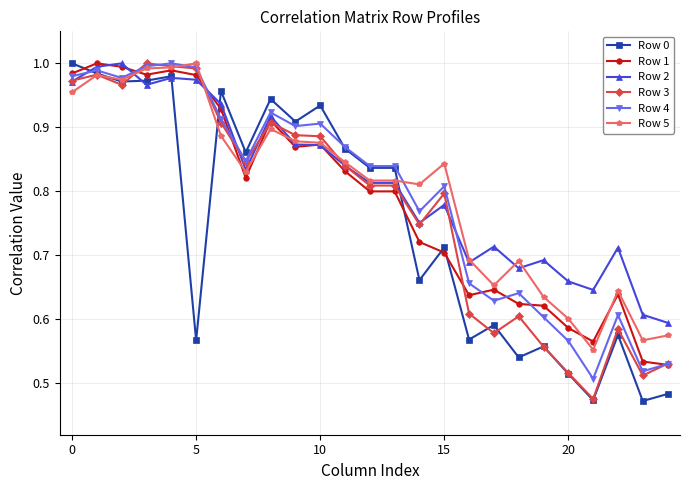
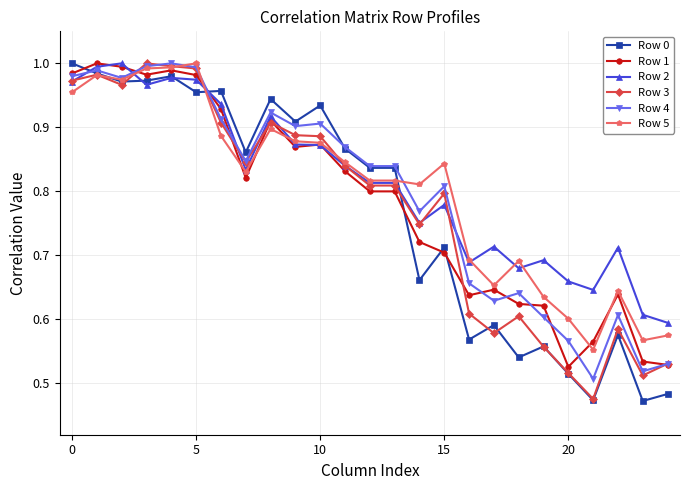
  {
    "Row 0": {
      "0": 1.00,
-     "5": 0.57,
+     "5": 0.95,
      "10": 0.93,
      "15": 0.71
    },
    "Row 1": {
      "0": 0.98,
      "5": 0.98,
      "15": 0.70,
-     "20": 0.59
+     "20": 0.53
    }
  }
